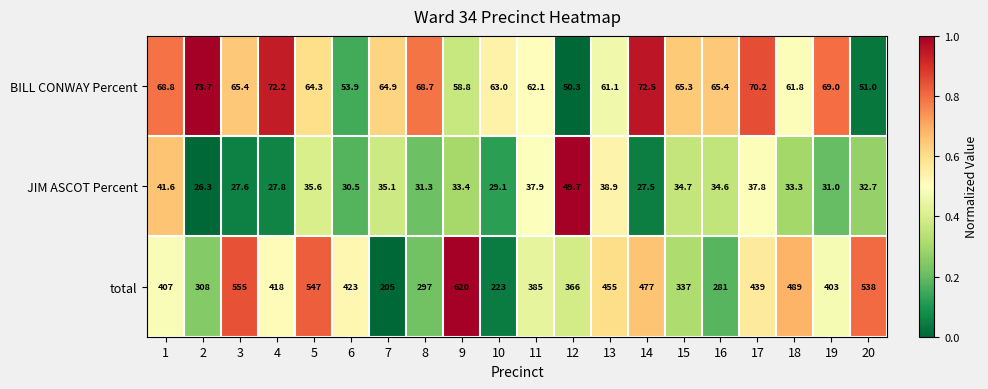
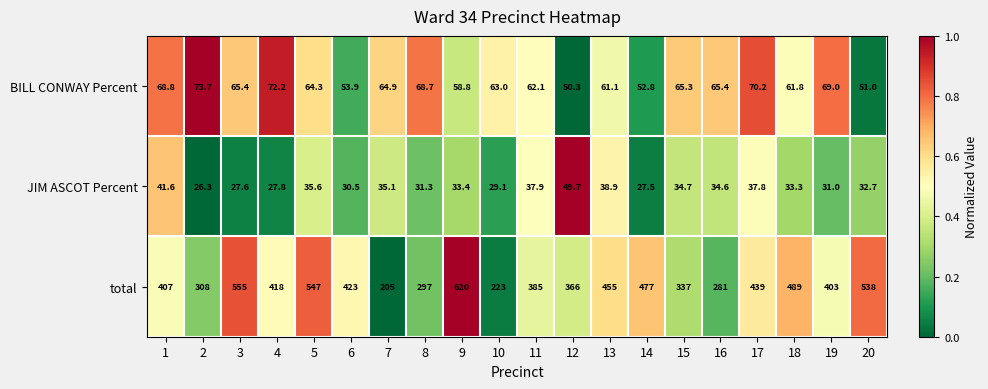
  {
    "BILL CONWAY Percent": {
      "1": 68.8,
      "2": 73.7,
      "3": 65.4,
      "4": 72.2,
      "5": 64.3,
      "6": 53.9,
      "7": 64.9,
      "8": 68.7,
      "9": 58.8,
      "10": 63.0,
      "11": 62.1,
      "12": 50.3,
      "13": 61.1,
-     "14": 72.5,
+     "14": 52.8,
      "15": 65.3,
      "16": 65.4,
      "17": 70.2,
      "18": 61.8,
      "19": 69.0,
      "20": 51.0
    },
    "JIM ASCOT Percent": {
      "1": 41.6,
      "2": 26.3,
      "3": 27.6,
      "4": 27.8,
      "5": 35.6,
      "6": 30.5,
      "7": 35.1,
      "8": 31.3,
      "9": 33.4,
      "10": 29.1,
      "11": 37.9,
      "12": 49.7,
      "13": 38.9,
      "14": 27.5,
      "15": 34.7,
      "16": 34.6,
      "17": 37.8,
      "18": 33.3,
      "19": 31.0,
      "20": 32.7
    },
    "total": {
      "1": 407,
      "2": 308,
      "3": 555,
      "4": 418,
      "5": 547,
      "6": 423,
      "7": 205,
      "8": 297,
      "9": 620,
      "10": 223,
      "11": 385,
      "12": 366,
      "13": 455,
      "14": 477,
      "15": 337,
      "16": 281,
      "17": 439,
      "18": 489,
      "19": 403,
      "20": 538
    }
  }
